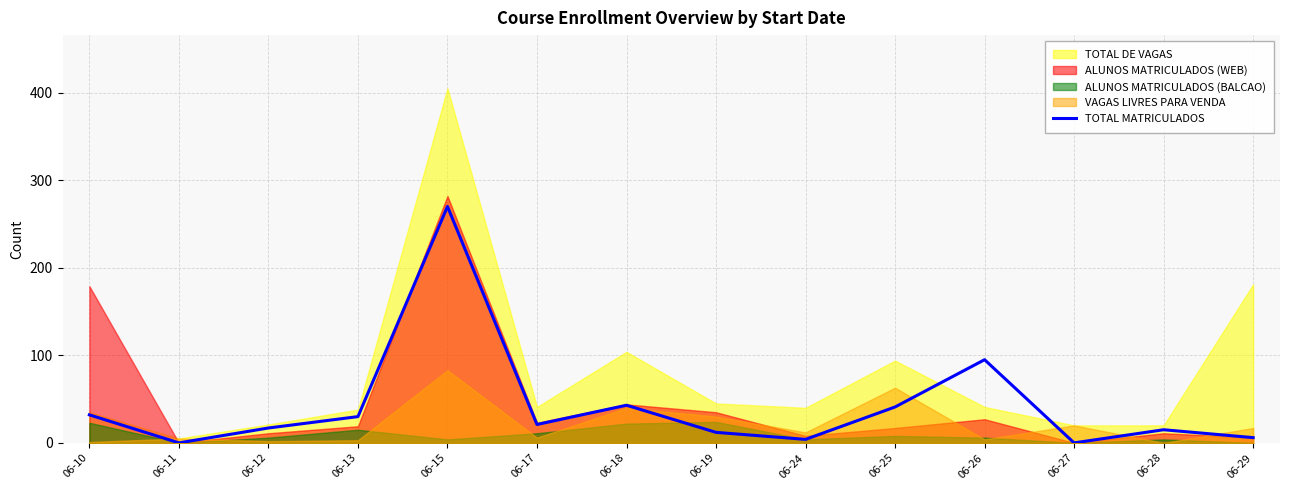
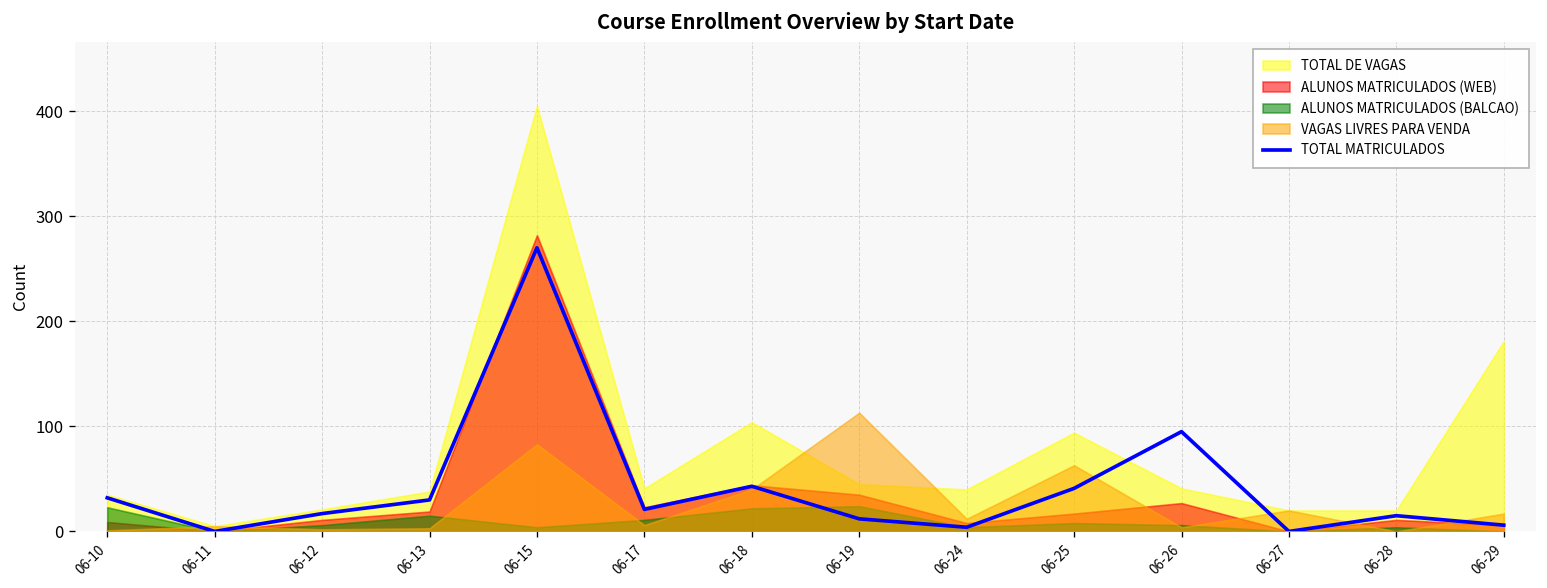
  {
    "TOTAL MATRICULADOS": {
      "06-10": 30,
      "06-12": 20,
      "06-13": 30,
      "06-15": 270,
      "06-19": 10,
      "06-25": 40,
      "06-26": 100,
      "06-28": 20
    },
    "TOTAL DE VAGAS": {
      "06-10": 40,
      "06-12": 20,
      "06-13": 40,
      "06-15": 410,
      "06-17": 40,
      "06-18": 100,
      "06-19": 50,
      "06-24": 40,
      "06-25": 90,
      "06-26": 40,
      "06-28": 20,
      "06-29": 180
    },
    "ALUNOS MATRICULADOS (WEB)": {
-     "06-10": 180,
+     "06-10": 10,
      "06-12": 10,
      "06-13": 20,
      "06-15": 280,
      "06-19": 40,
      "06-24": 10,
      "06-25": 20,
      "06-26": 30,
      "06-28": 10
    },
    "ALUNOS MATRICULADOS (BALCAO)": {
      "06-10": 20,
      "06-12": 10,
      "06-13": 20,
      "06-15": 0,
      "06-17": 10,
      "06-18": 20,
      "06-19": 20,
      "06-25": 10,
      "06-28": 0,
      "06-29": 0
    },
    "VAGAS LIVRES PARA VENDA": {
      "06-13": 0,
      "06-15": 80,
      "06-17": 10,
      "06-18": 40,
-     "06-19": 30,
+     "06-19": 110,
      "06-24": 10,
      "06-25": 60,
      "06-28": 0,
      "06-29": 20
    }
  }
